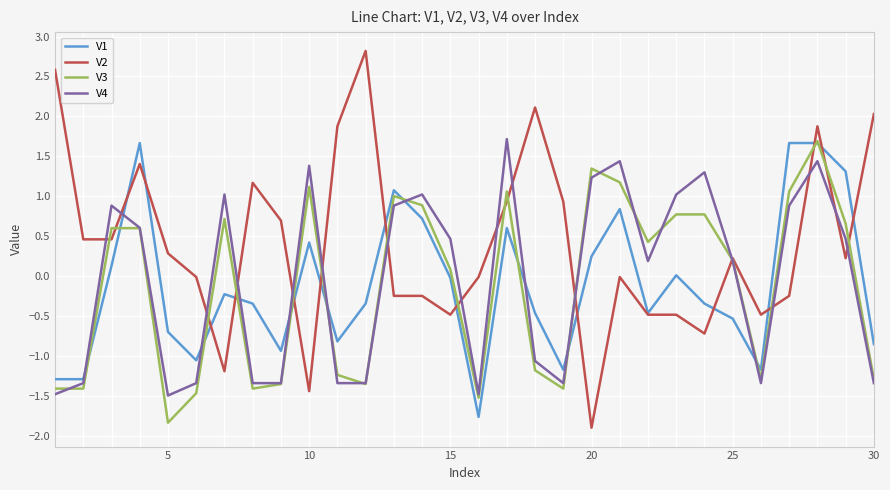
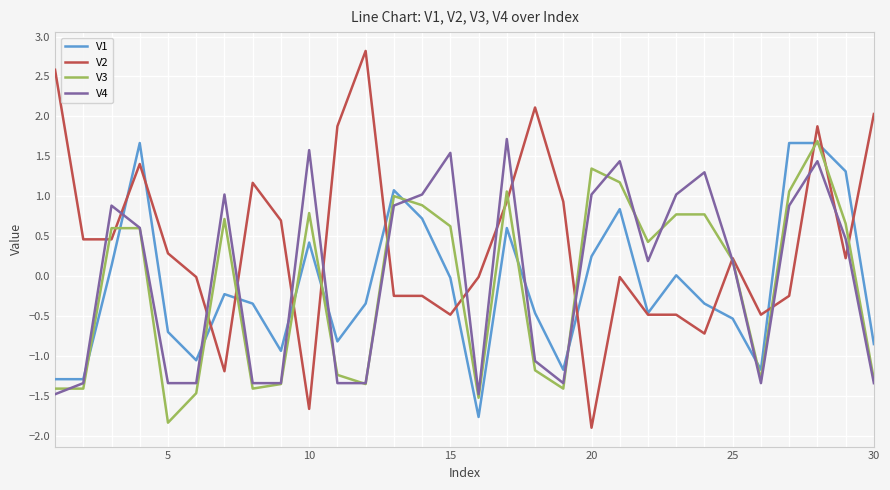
  {
    "V1": {
      "5": -0.7,
      "10": 0.4,
      "15": 0.0,
      "20": 0.2,
      "25": -0.5,
      "30": -0.9
    },
    "V2": {
      "5": 0.3,
-     "10": -1.4,
+     "10": -1.7,
      "15": -0.5,
      "20": -1.9,
      "30": 2.0
    },
    "V3": {
      "5": -1.8,
-     "10": 1.1,
-     "15": 0.1,
+     "10": 0.8,
+     "15": 0.6,
      "20": 1.3,
      "30": -1.3
    },
    "V4": {
-     "5": -1.5,
-     "10": 1.4,
-     "15": 0.5,
-     "20": 1.2,
+     "5": -1.3,
+     "10": 1.6,
+     "15": 1.5,
+     "20": 1.0,
      "30": -1.3
    }
  }
